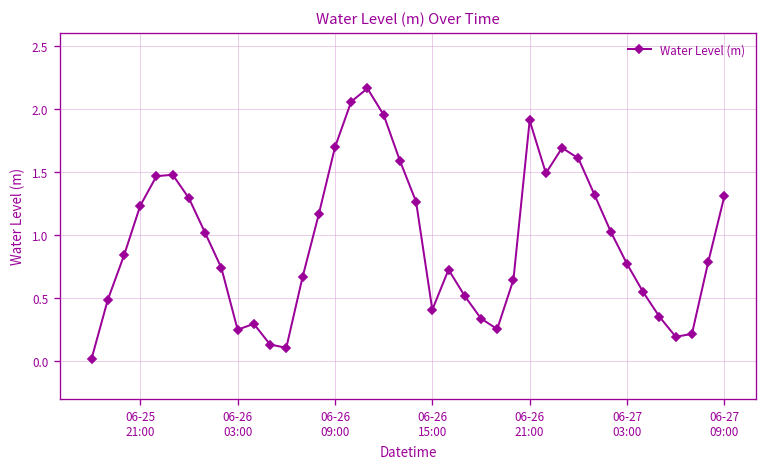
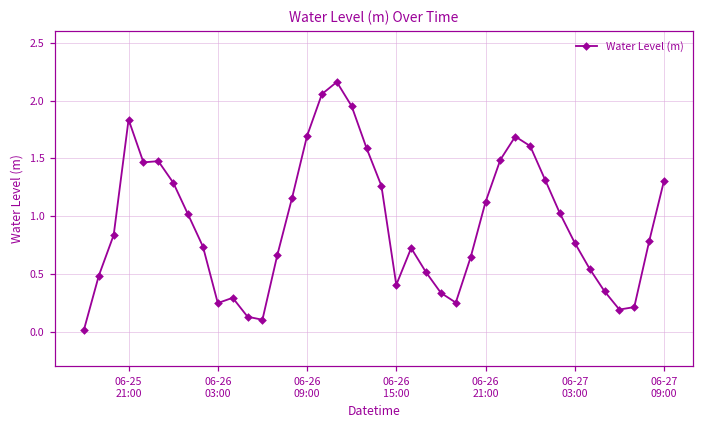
  {
-   "06-25 21:00": 1.23,
+   "06-25 21:00": 1.84,
    "06-26 03:00": 0.25,
    "06-26 09:00": 1.69,
    "06-26 15:00": 0.41,
-   "06-26 21:00": 1.91,
+   "06-26 21:00": 1.12,
    "06-27 03:00": 0.77,
    "06-27 09:00": 1.31
  }
